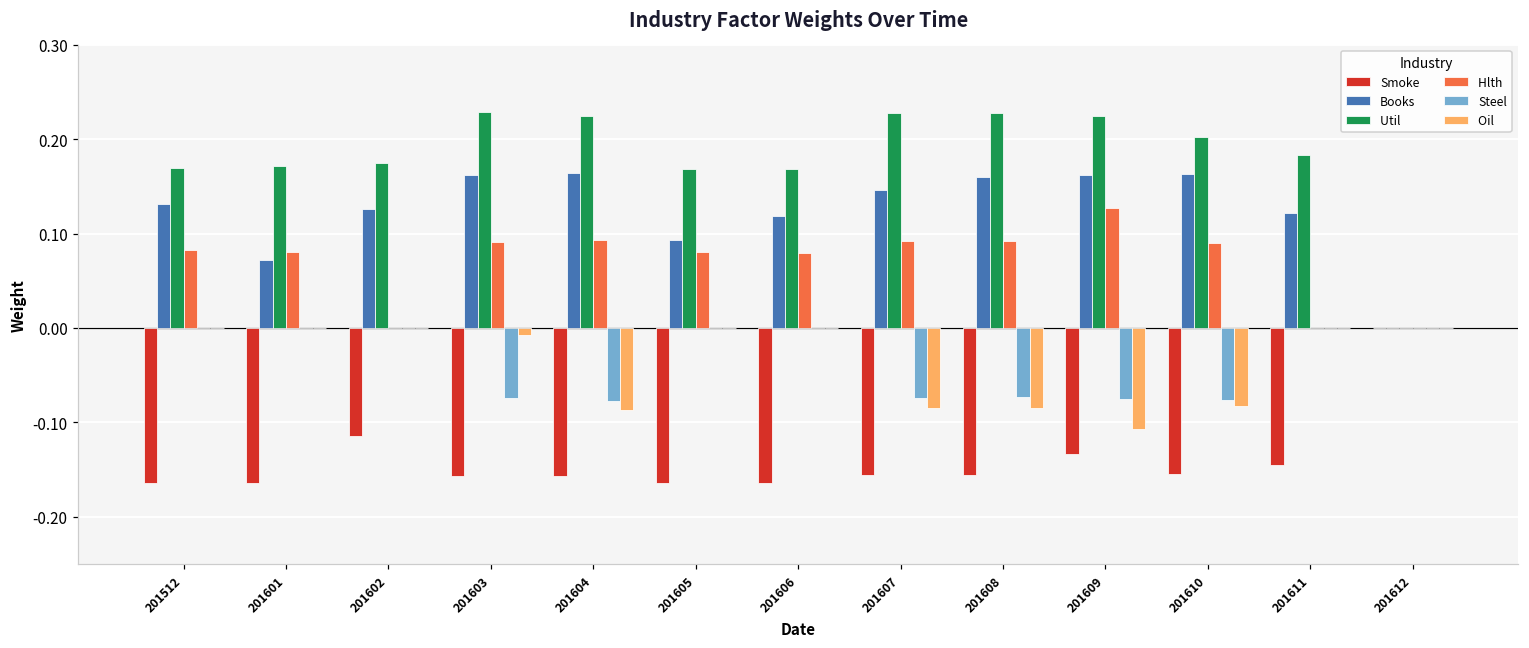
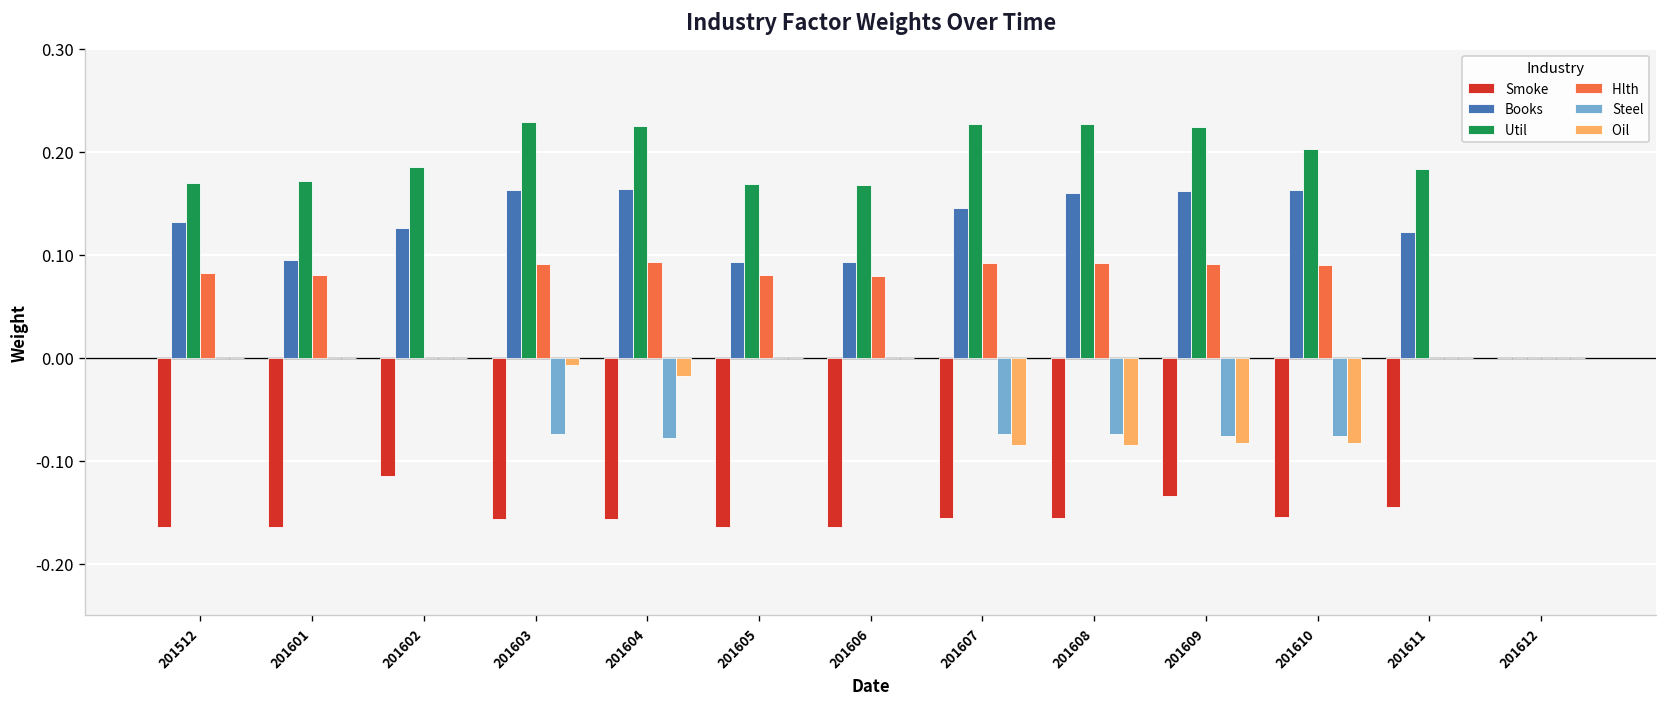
  {
    "Smoke": {
      "201512": -0.16,
      "201601": -0.16,
      "201602": -0.11,
      "201603": -0.16,
      "201604": -0.16,
      "201605": -0.16,
      "201606": -0.16,
      "201607": -0.16,
      "201608": -0.16,
      "201609": -0.13,
      "201610": -0.15,
      "201611": -0.14,
      "201612": 0.00
    },
    "Books": {
      "201512": 0.13,
-     "201601": 0.07,
+     "201601": 0.10,
      "201602": 0.13,
      "201603": 0.16,
      "201604": 0.16,
      "201605": 0.09,
-     "201606": 0.12,
+     "201606": 0.09,
      "201607": 0.15,
      "201608": 0.16,
      "201609": 0.16,
      "201610": 0.16,
      "201611": 0.12,
      "201612": 0.00
    },
    "Util": {
      "201512": 0.17,
      "201601": 0.17,
-     "201602": 0.18,
+     "201602": 0.19,
      "201603": 0.23,
      "201604": 0.23,
      "201605": 0.17,
      "201606": 0.17,
      "201607": 0.23,
      "201608": 0.23,
      "201609": 0.22,
      "201610": 0.20,
      "201611": 0.18,
      "201612": 0.00
    },
    "Hlth": {
      "201512": 0.08,
      "201601": 0.08,
      "201602": 0.00,
      "201603": 0.09,
      "201604": 0.09,
      "201605": 0.08,
      "201606": 0.08,
      "201607": 0.09,
      "201608": 0.09,
-     "201609": 0.13,
+     "201609": 0.09,
      "201610": 0.09,
      "201611": 0.00,
      "201612": 0.00
    },
    "Steel": {
      "201512": 0.00,
      "201601": 0.00,
      "201602": 0.00,
      "201603": -0.07,
      "201604": -0.08,
      "201605": 0.00,
      "201606": 0.00,
      "201607": -0.07,
      "201608": -0.07,
      "201609": -0.08,
      "201610": -0.08,
      "201611": 0.00,
      "201612": 0.00
    },
    "Oil": {
      "201512": 0.00,
      "201601": 0.00,
      "201602": 0.00,
      "201603": -0.01,
-     "201604": -0.09,
+     "201604": -0.02,
      "201605": 0.00,
      "201606": 0.00,
      "201607": -0.08,
      "201608": -0.08,
-     "201609": -0.11,
+     "201609": -0.08,
      "201610": -0.08,
      "201611": 0.00,
      "201612": 0.00
    }
  }
